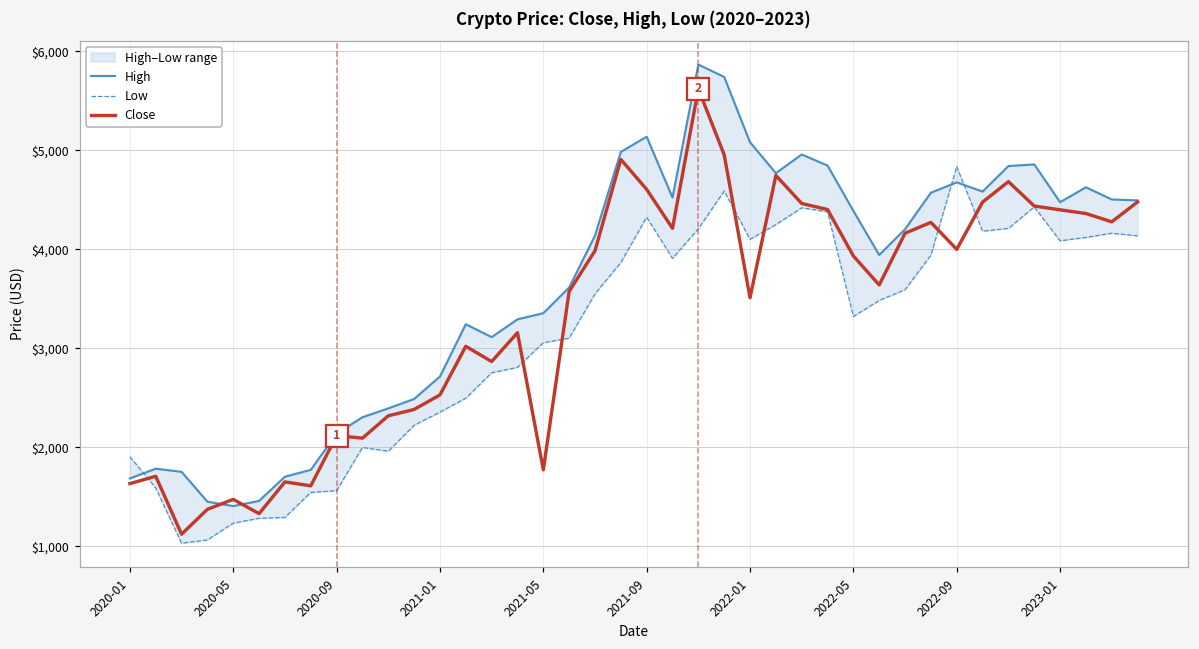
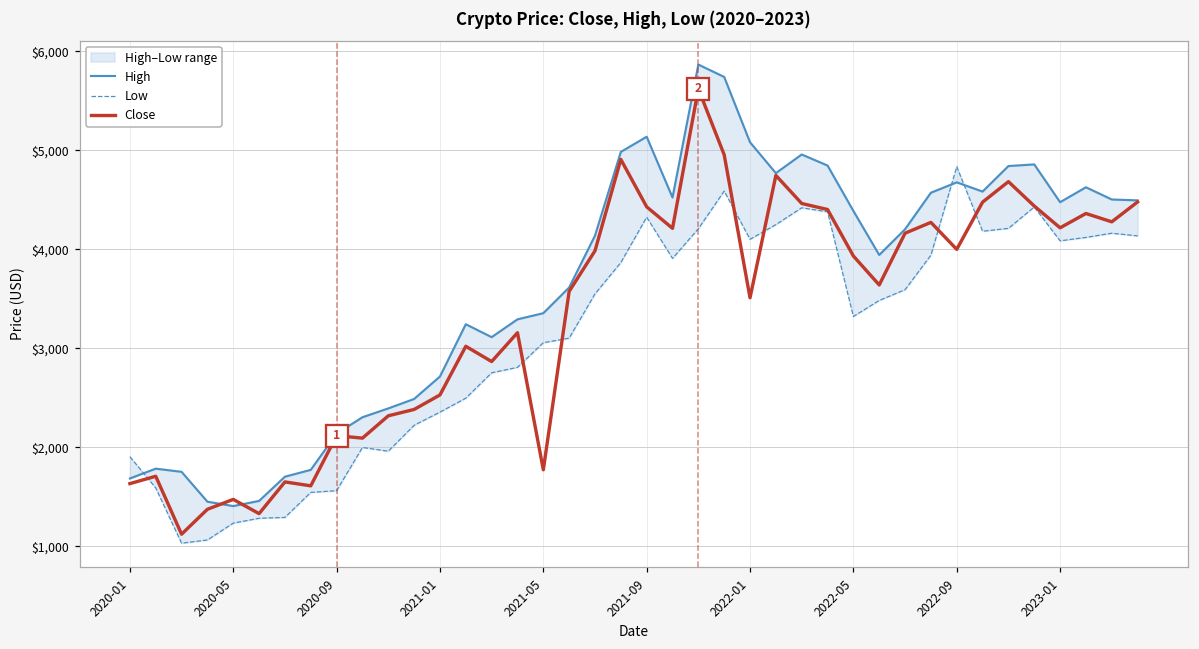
  {
    "Close": {
      "2020-01": "$1,600",
      "2020-05": "$1,500",
      "2021-01": "$2,500",
      "2021-05": "$1,800",
-     "2021-09": "$4,600",
+     "2021-09": "$4,400",
      "2022-01": "$3,500",
      "2022-05": "$3,900",
      "2022-09": "$4,000",
-     "2023-01": "$4,400"
+     "2023-01": "$4,200"
    }
  }
